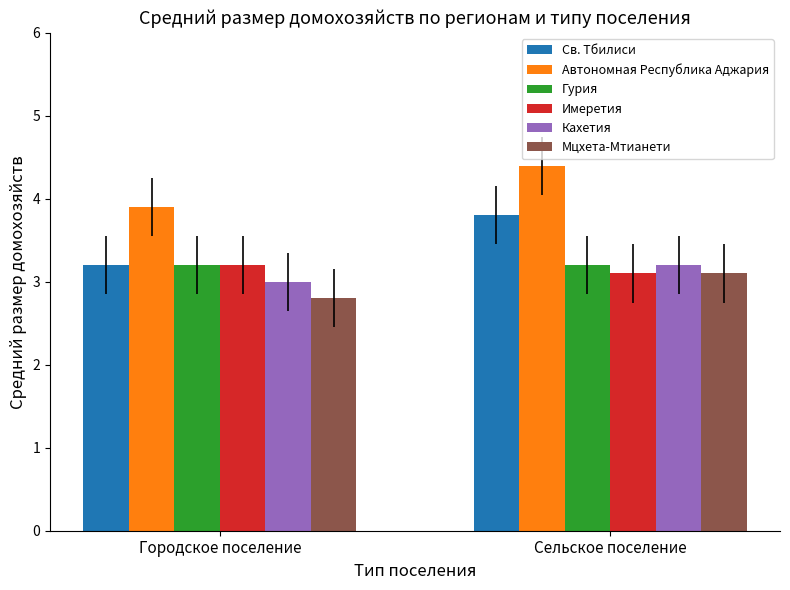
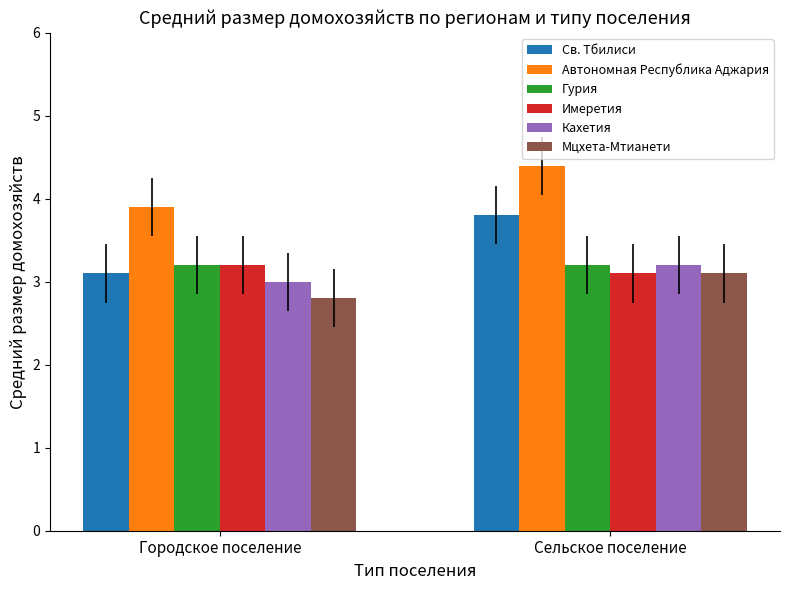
  {
    "Св. Тбилиси": {
-     "Городское поселение": 3.2,
+     "Городское поселение": 3.1,
      "Сельское поселение": 3.8
    },
    "Автономная Республика Аджария": {
      "Городское поселение": 3.9,
      "Сельское поселение": 4.4
    },
    "Гурия": {
      "Городское поселение": 3.2,
      "Сельское поселение": 3.2
    },
    "Имеретия": {
      "Городское поселение": 3.2,
      "Сельское поселение": 3.1
    },
    "Кахетия": {
      "Городское поселение": 3.0,
      "Сельское поселение": 3.2
    },
    "Мцхета-Мтианети": {
      "Городское поселение": 2.8,
      "Сельское поселение": 3.1
    }
  }
